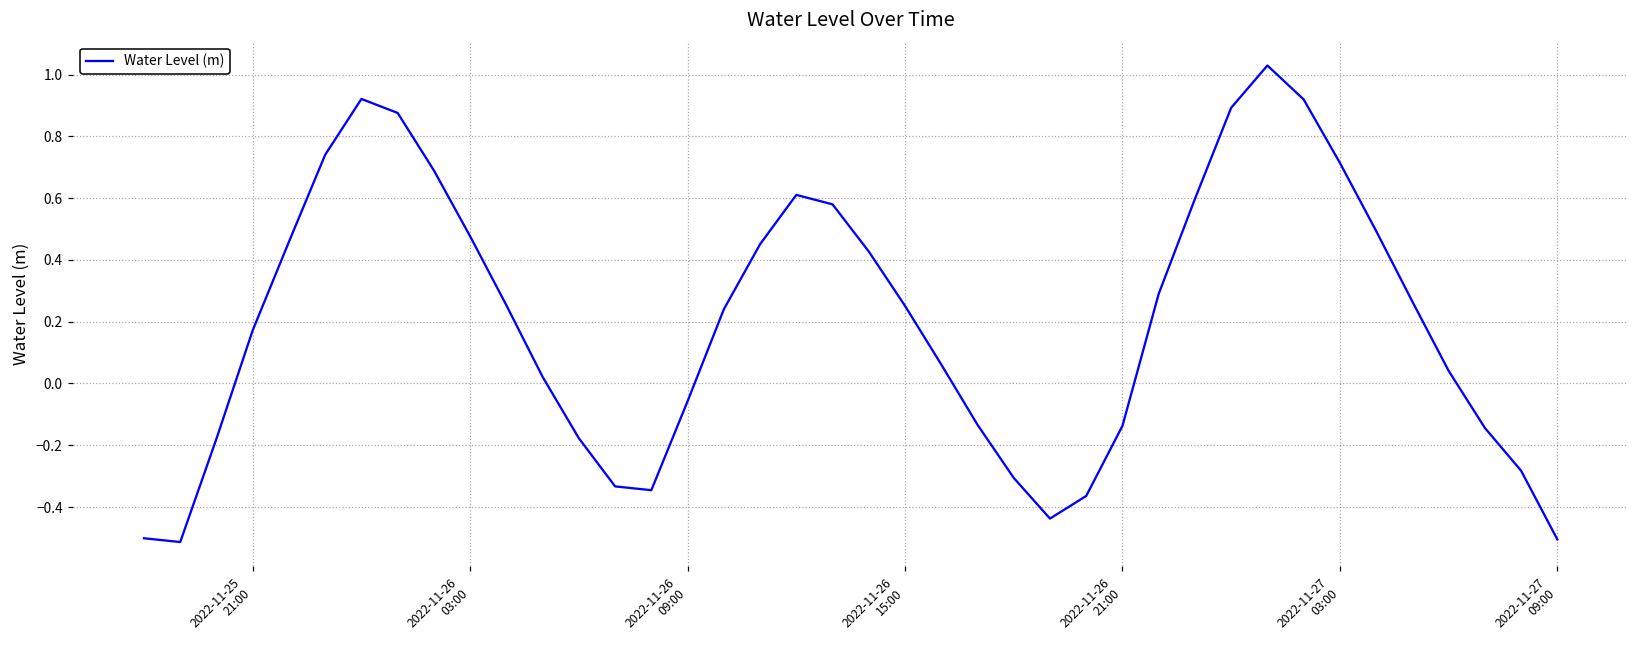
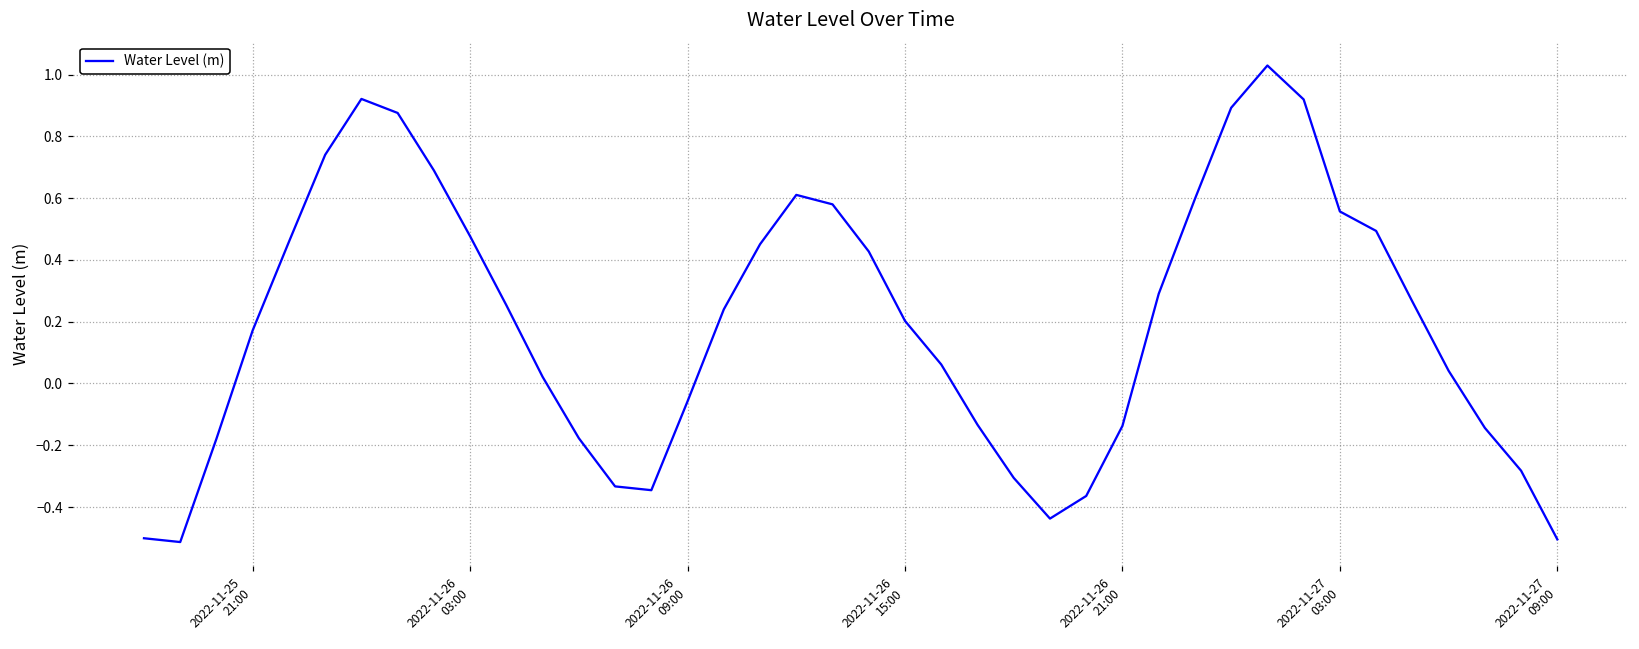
  {
    "2022-11-25 21:00": 0.17,
    "2022-11-26 03:00": 0.48,
    "2022-11-26 09:00": -0.06,
-   "2022-11-26 15:00": 0.25,
+   "2022-11-26 15:00": 0.20,
    "2022-11-26 21:00": -0.14,
-   "2022-11-27 03:00": 0.71,
+   "2022-11-27 03:00": 0.56,
    "2022-11-27 09:00": -0.50
  }
